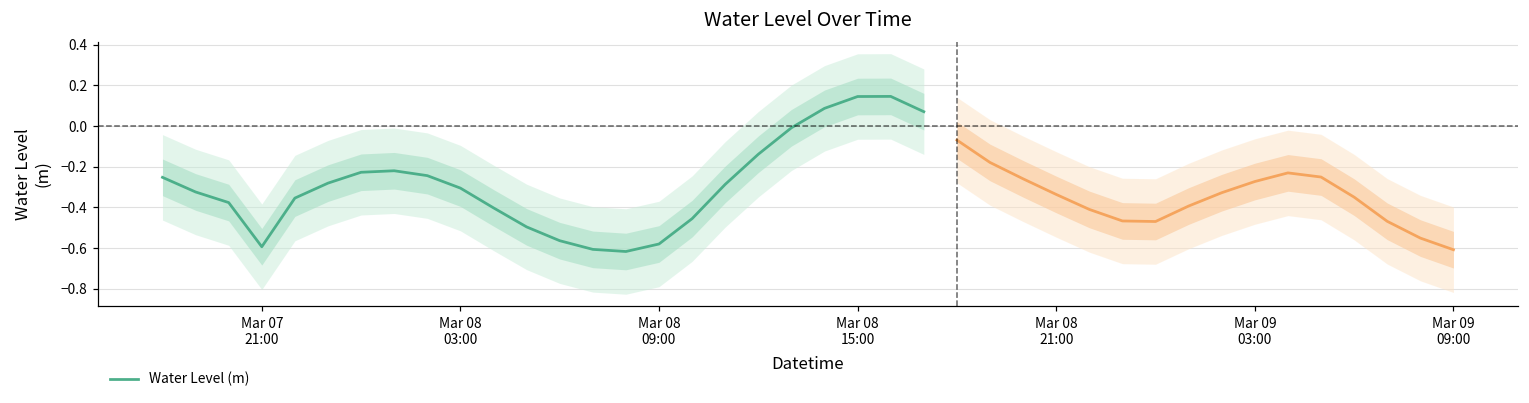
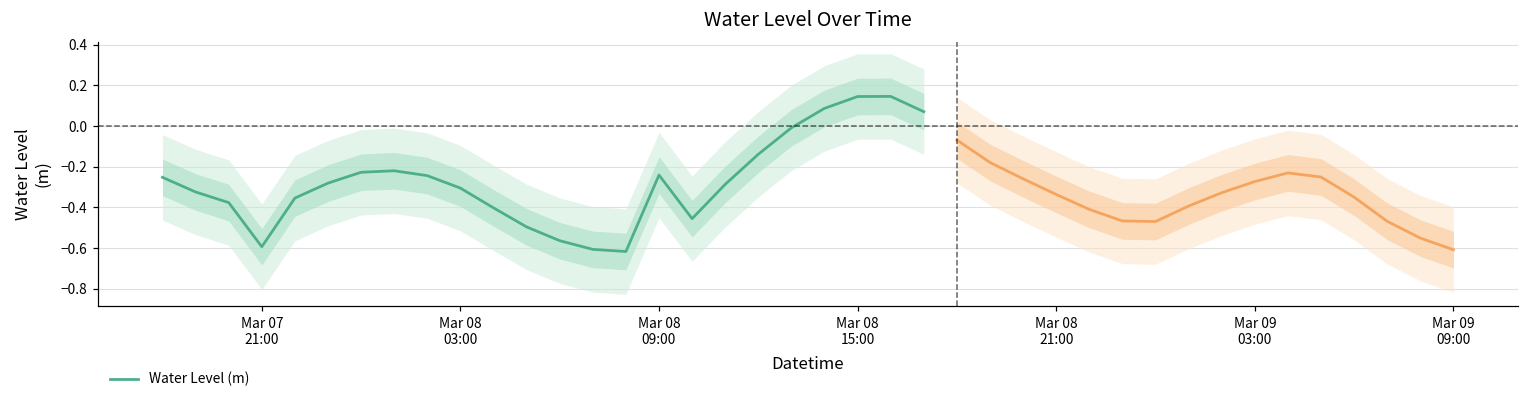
  {
    "Water Level (m)": {
      "Mar 07 21:00": -0.59,
      "Mar 08 03:00": -0.31,
-     "Mar 08 09:00": -0.58,
+     "Mar 08 09:00": -0.24,
      "Mar 08 15:00": 0.14
    }
  }
